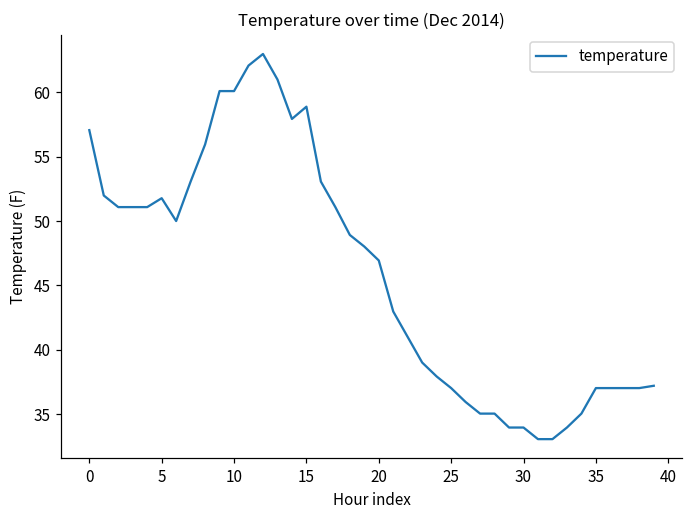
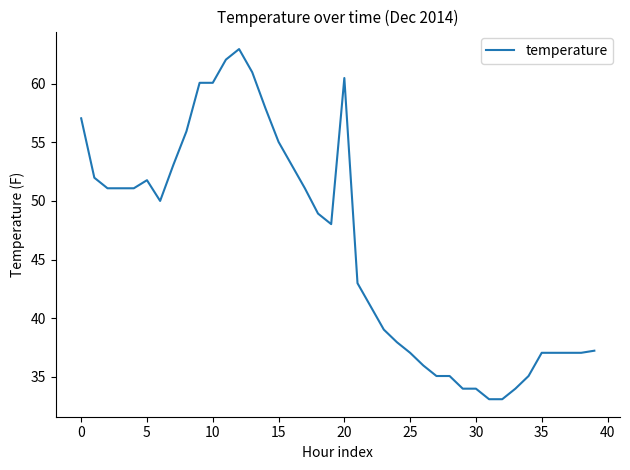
  {
    "0": 57.1,
    "5": 51.8,
    "10": 60.1,
-   "15": 58.9,
-   "20": 46.9,
+   "15": 55.0,
+   "20": 60.5,
    "25": 37.0,
    "30": 34.0,
    "35": 37.0
  }
